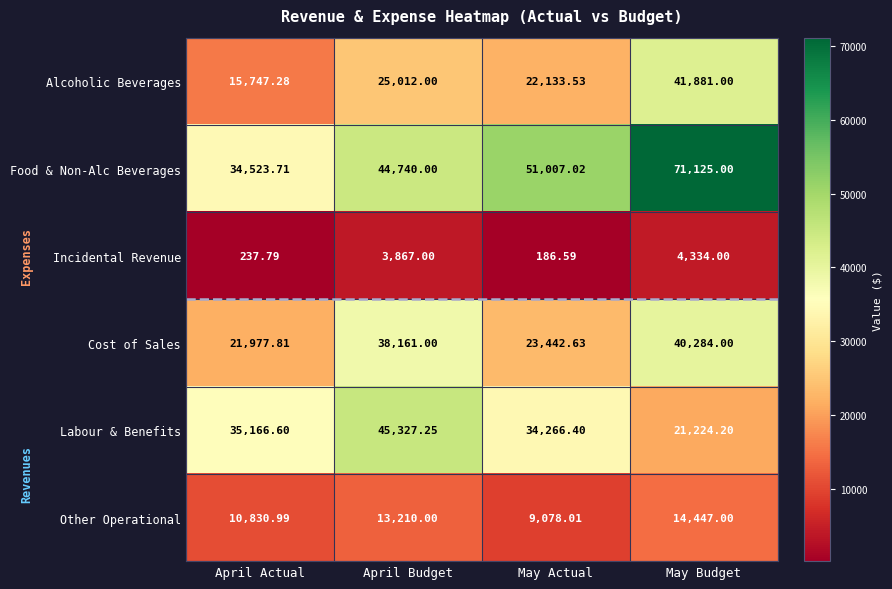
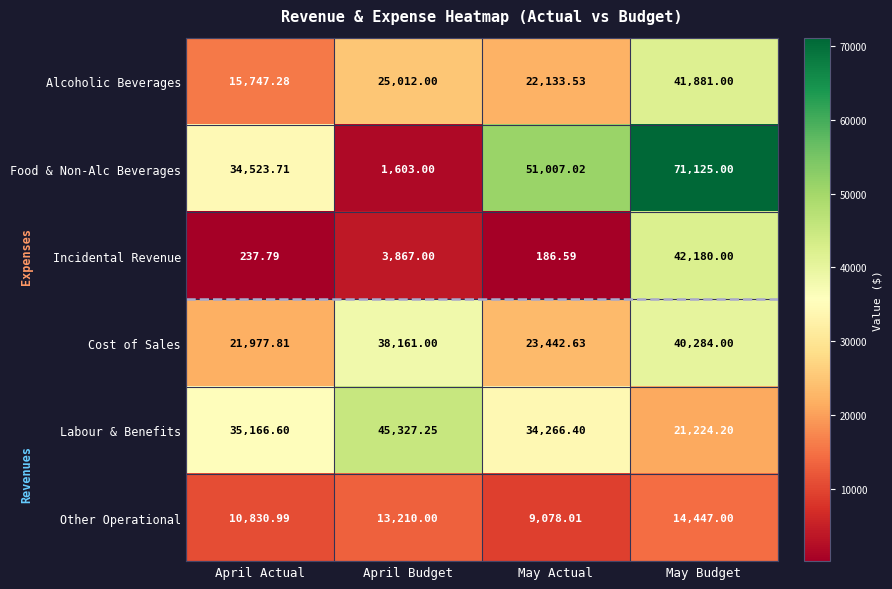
  {
    "Alcoholic Beverages": {
      "April Actual": "15,747.28",
      "April Budget": "25,012.00",
      "May Actual": "22,133.53",
      "May Budget": "41,881.00"
    },
    "Food & Non-Alc Beverages": {
      "April Actual": "34,523.71",
-     "April Budget": "44,740.00",
+     "April Budget": "1,603.00",
      "May Actual": "51,007.02",
      "May Budget": "71,125.00"
    },
    "Incidental Revenue": {
      "April Actual": "237.79",
      "April Budget": "3,867.00",
      "May Actual": "186.59",
-     "May Budget": "4,334.00"
+     "May Budget": "42,180.00"
    },
    "Cost of Sales": {
      "April Actual": "21,977.81",
      "April Budget": "38,161.00",
      "May Actual": "23,442.63",
      "May Budget": "40,284.00"
    },
    "Labour & Benefits": {
      "April Actual": "35,166.60",
      "April Budget": "45,327.25",
      "May Actual": "34,266.40",
      "May Budget": "21,224.20"
    },
    "Other Operational": {
      "April Actual": "10,830.99",
      "April Budget": "13,210.00",
      "May Actual": "9,078.01",
      "May Budget": "14,447.00"
    }
  }
